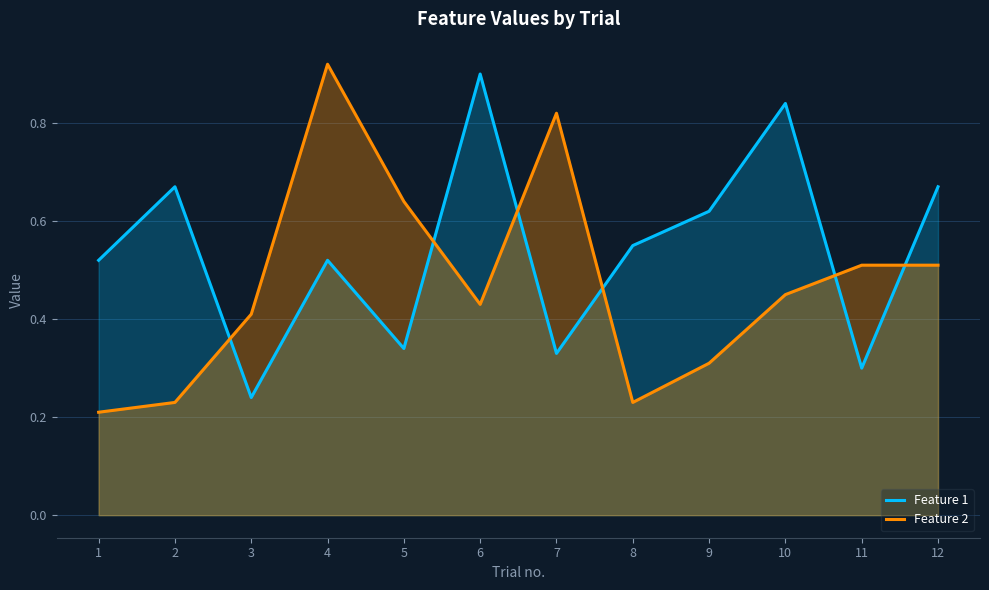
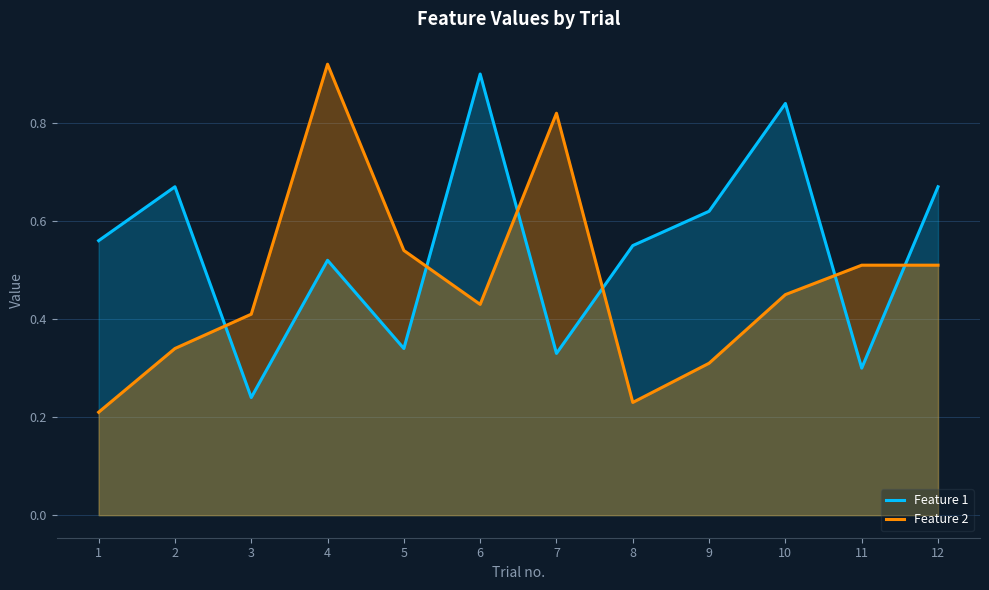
  {
    "Feature 1": {
-     "1": 0.52,
+     "1": 0.56,
      "2": 0.67,
      "3": 0.24,
      "4": 0.52,
      "5": 0.34,
      "6": 0.90,
      "7": 0.33,
      "8": 0.55,
      "9": 0.62,
      "10": 0.84,
      "11": 0.30,
      "12": 0.67
    },
    "Feature 2": {
      "1": 0.21,
-     "2": 0.23,
+     "2": 0.34,
      "3": 0.41,
      "4": 0.92,
-     "5": 0.64,
+     "5": 0.54,
      "6": 0.43,
      "7": 0.82,
      "8": 0.23,
      "9": 0.31,
      "10": 0.45,
      "11": 0.51,
      "12": 0.51
    }
  }
